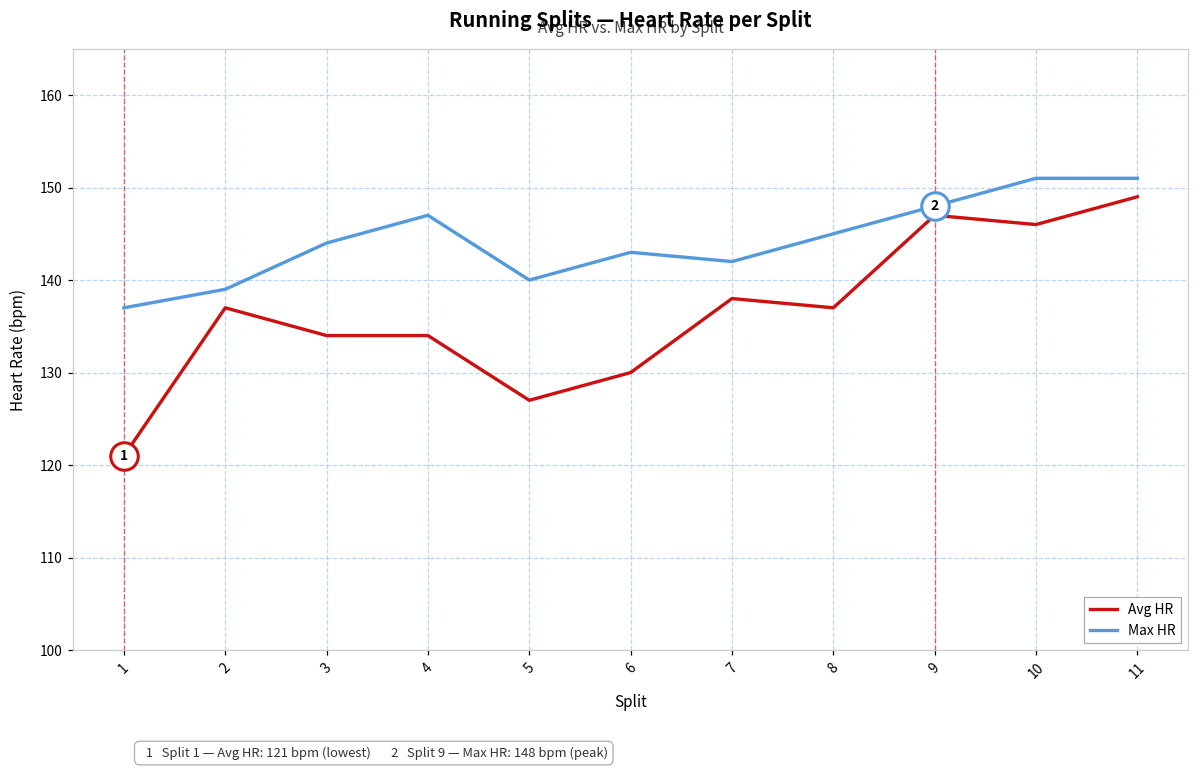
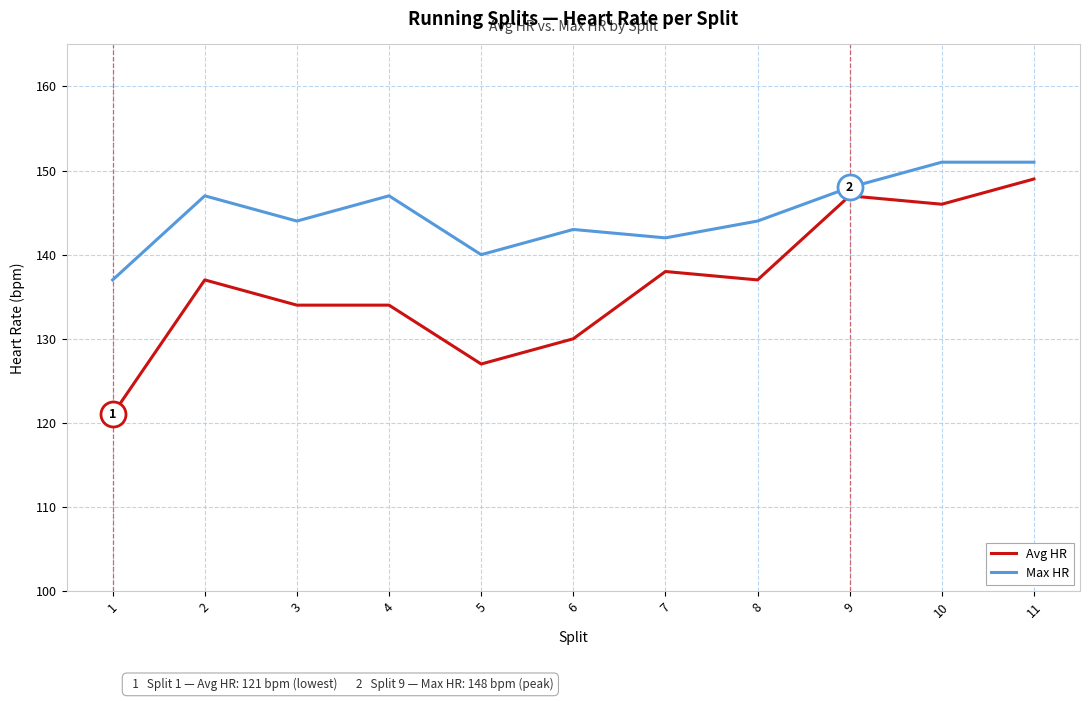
  {
    "Avg HR": {
      "2": 137,
      "3": 134,
      "4": 134,
      "5": 127,
      "6": 130,
      "7": 138,
      "8": 137,
      "9": 147,
      "10": 146,
      "11": 149
    },
    "Max HR": {
      "1": 137,
-     "2": 139,
+     "2": 147,
      "3": 144,
      "4": 147,
      "5": 140,
      "6": 143,
      "7": 142,
-     "8": 145,
+     "8": 144,
      "10": 151,
      "11": 151
    }
  }
